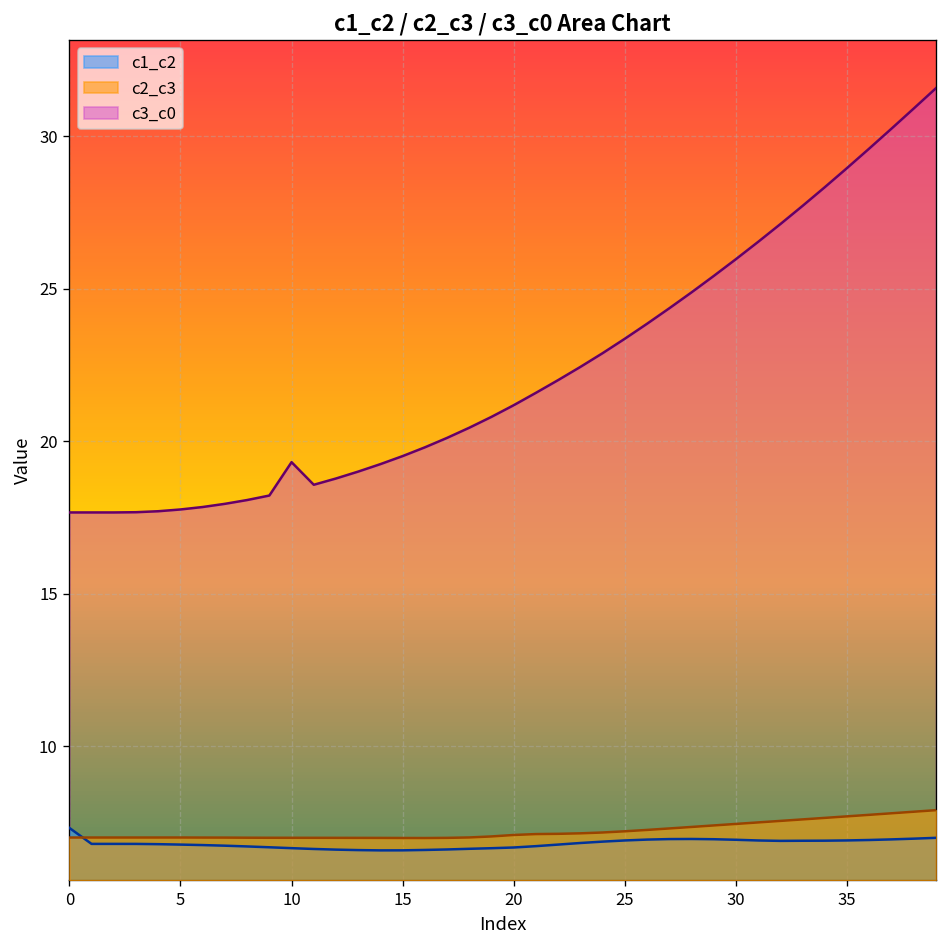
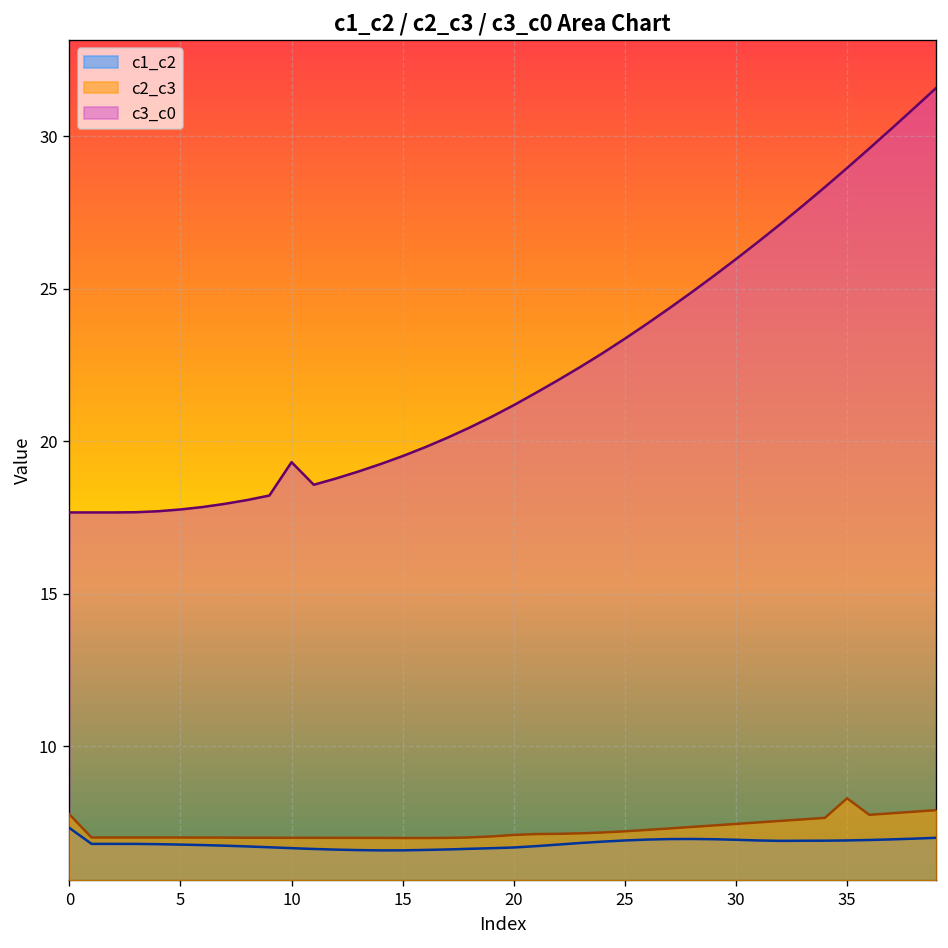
  {
    "c1_c2": {
      "0": 7.3,
      "5": 6.8,
      "10": 6.7,
      "15": 6.6,
      "20": 6.7,
      "25": 6.9,
      "30": 6.9,
      "35": 6.9
    },
    "c2_c3": {
-     "0": 7.0,
+     "0": 7.8,
      "5": 7.0,
      "10": 7.0,
      "15": 7.0,
      "20": 7.1,
      "25": 7.2,
      "30": 7.4,
-     "35": 7.7
+     "35": 8.3
    },
    "c3_c0": {
      "0": 17.7,
      "5": 17.8,
      "10": 19.3,
      "15": 19.5,
      "20": 21.2,
      "25": 23.4,
      "30": 26.0,
      "35": 29.0
    }
  }
